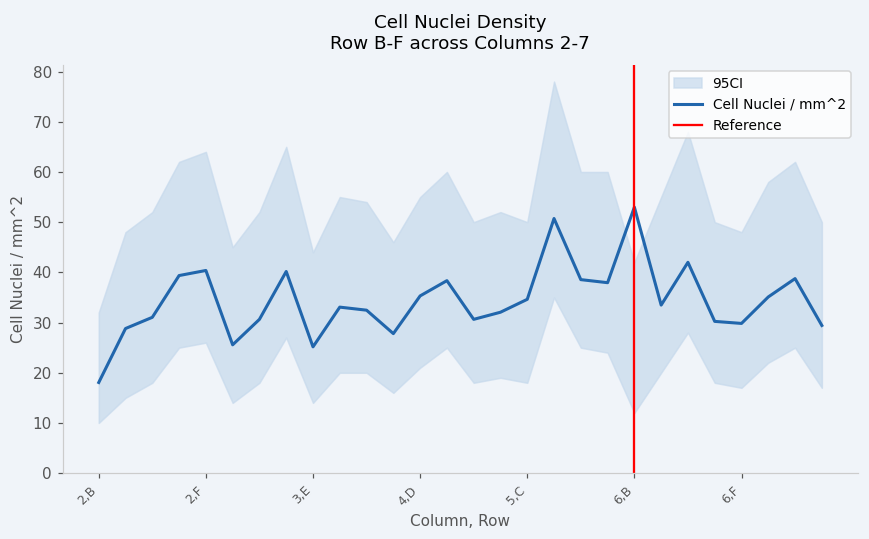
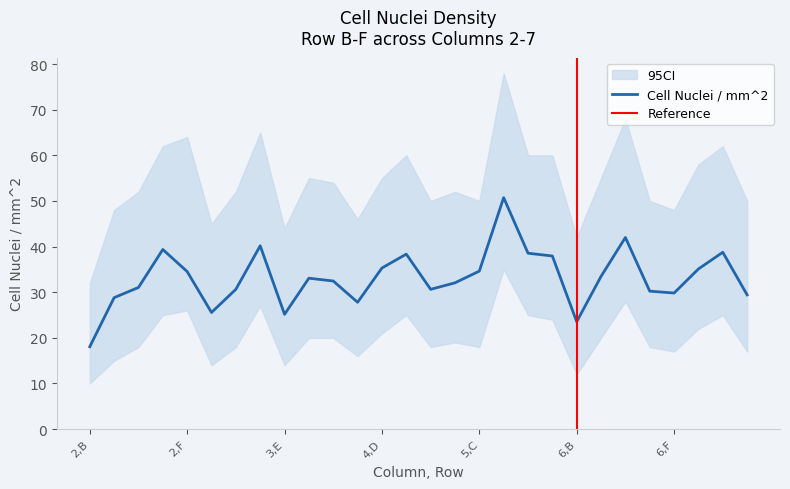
  {
    "Cell Nuclei / mm^2": {
      "2,B": 18,
-     "2,F": 40,
+     "2,F": 35,
      "3,E": 25,
      "4,D": 35,
      "5,C": 35,
-     "6,B": 53,
+     "6,B": 24,
      "6,F": 30
    }
  }
